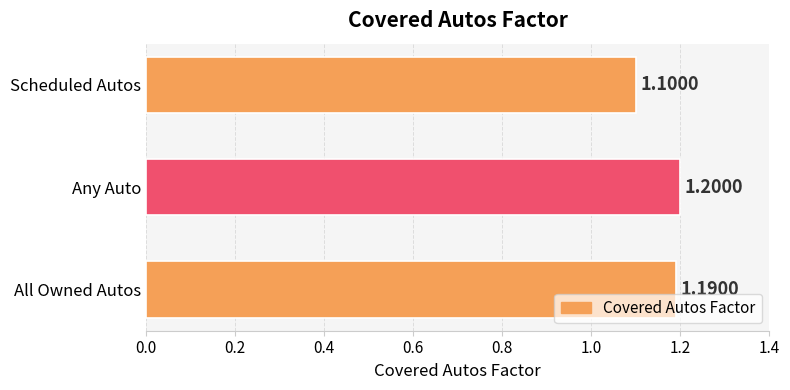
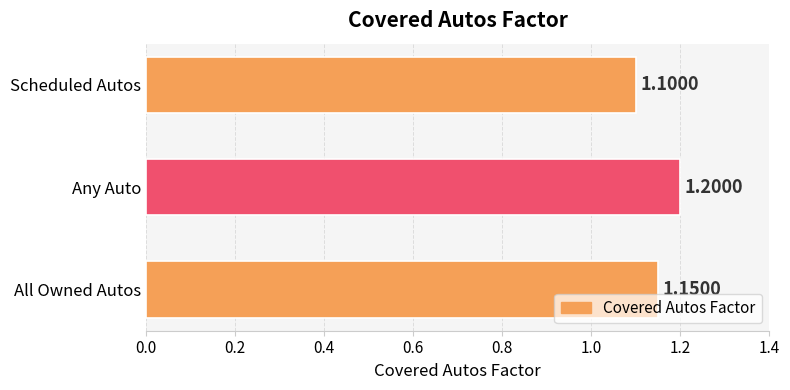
  {
-   "All Owned Autos": 1.19
+   "All Owned Autos": 1.15
  }
